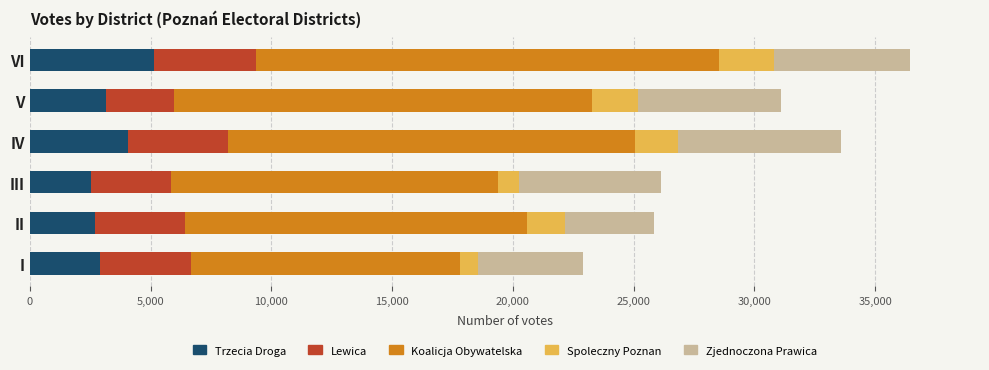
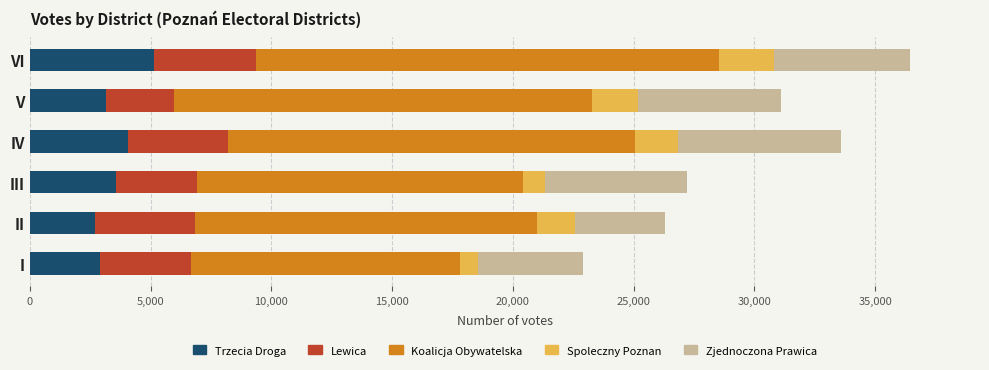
  {
    "Trzecia Droga": {
      "VI": "5,100",
      "V": "3,200",
      "IV": "4,100",
-     "III": "2,500",
+     "III": "3,600",
      "II": "2,700",
      "I": "2,900"
    },
    "Lewica": {
      "VI": "4,200",
      "V": "2,800",
      "IV": "4,100",
      "III": "3,300",
-     "II": "3,700",
+     "II": "4,200",
      "I": "3,800"
    },
    "Koalicja Obywatelska": {
      "VI": "19,200",
      "V": "17,300",
      "IV": "16,800",
      "III": "13,500",
      "II": "14,100",
      "I": "11,100"
    },
    "Spoleczny Poznan": {
      "VI": "2,300",
      "V": "1,900",
      "IV": "1,800",
      "III": "900",
      "II": "1,600",
      "I": "800"
    },
    "Zjednoczona Prawica": {
      "VI": "5,600",
      "V": "5,900",
      "IV": "6,700",
      "III": "5,900",
      "II": "3,700",
      "I": "4,400"
    }
  }
